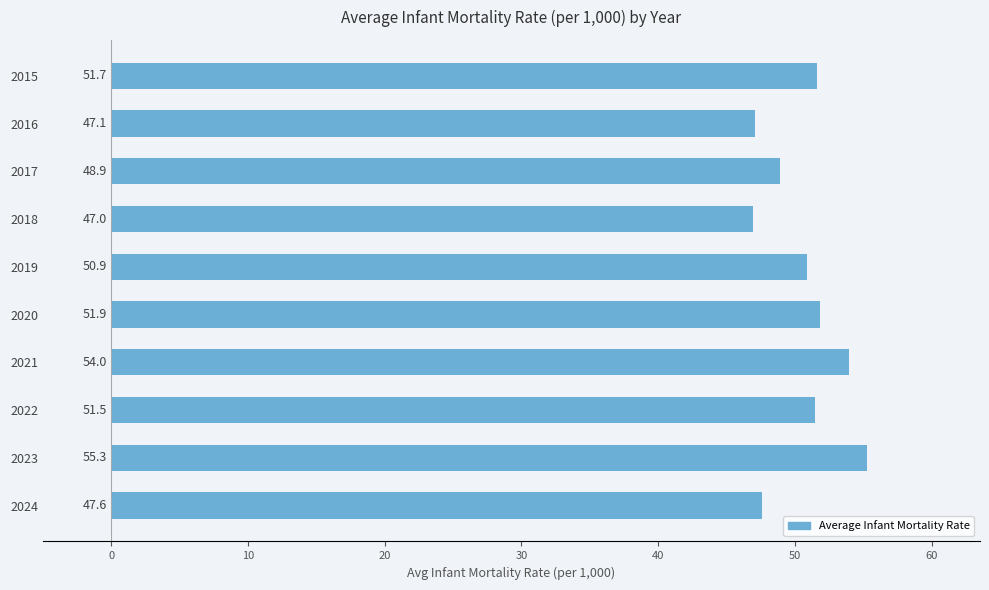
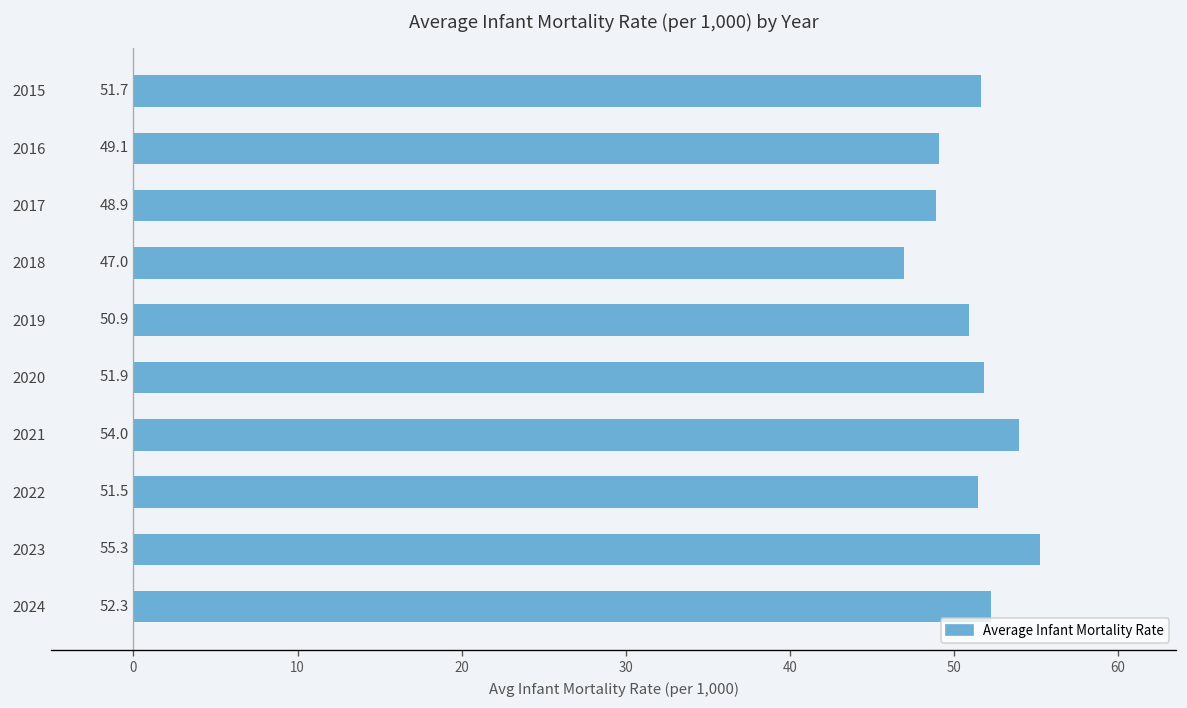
  {
-   "2016": 47.1,
-   "2024": 47.6
+   "2016": 49.1,
+   "2024": 52.3
  }
